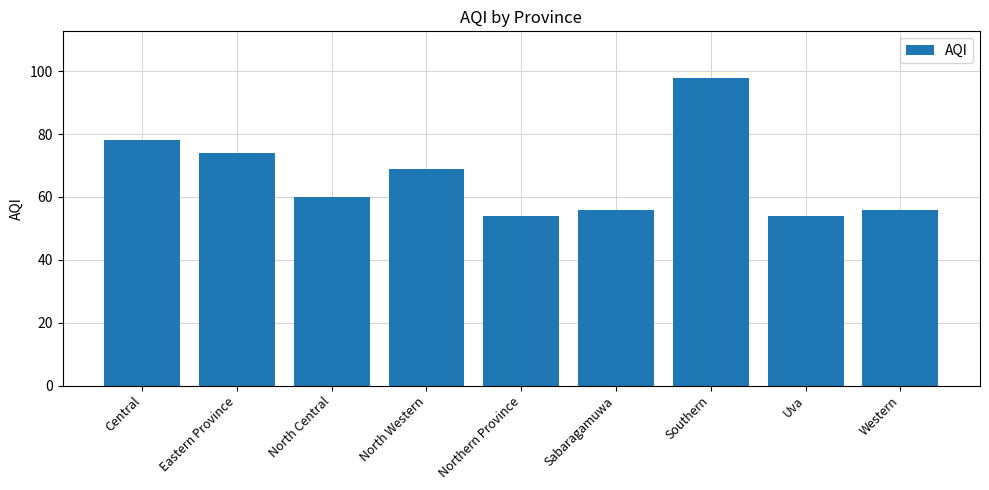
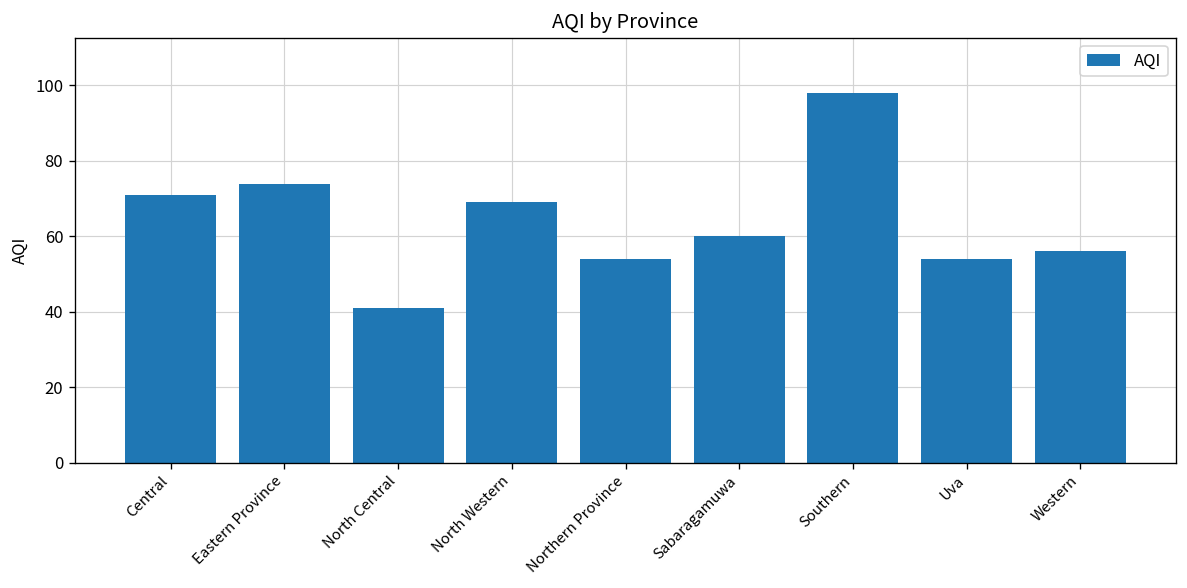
  {
-   "Central": 78,
+   "Central": 71,
    "Eastern Province": 74,
-   "North Central": 60,
+   "North Central": 41,
    "North Western": 69,
    "Northern Province": 54,
-   "Sabaragamuwa": 56,
+   "Sabaragamuwa": 60,
    "Southern": 98,
    "Uva": 54,
    "Western": 56
  }
